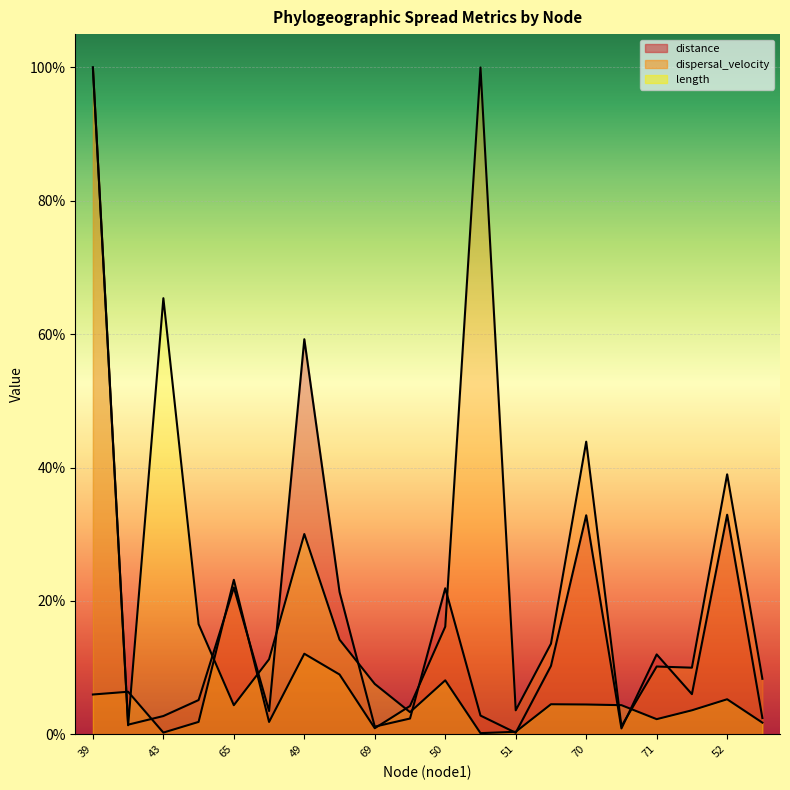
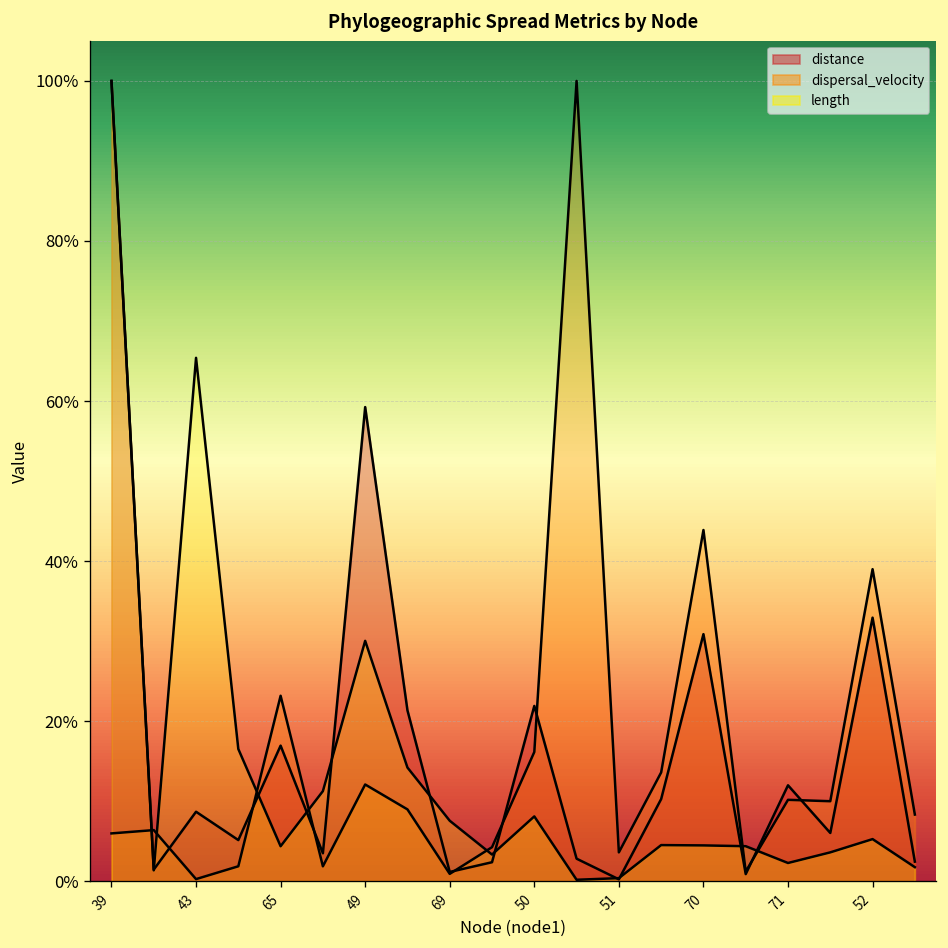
  {
    "distance": {
-     "43": "3%",
-     "65": "22%",
+     "43": "9%",
+     "65": "17%",
      "49": "59%",
      "50": "22%",
-     "70": "33%",
+     "70": "31%",
      "71": "12%",
      "52": "33%"
    }
  }
